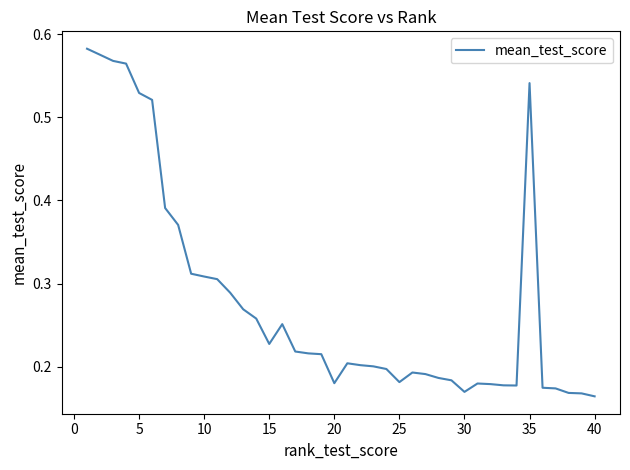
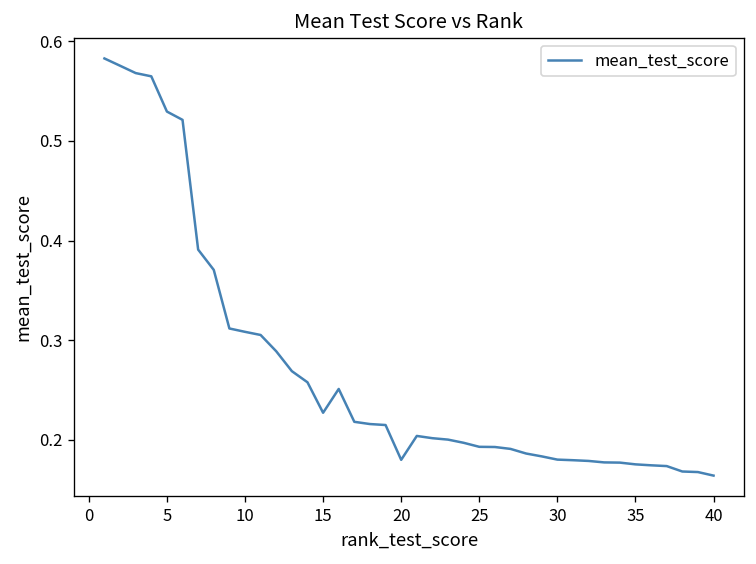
  {
    "5": 0.53,
    "10": 0.31,
    "15": 0.23,
    "20": 0.18,
-   "25": 0.18,
-   "30": 0.17,
-   "35": 0.54,
+   "25": 0.19,
+   "30": 0.18,
+   "35": 0.18,
    "40": 0.16
  }
